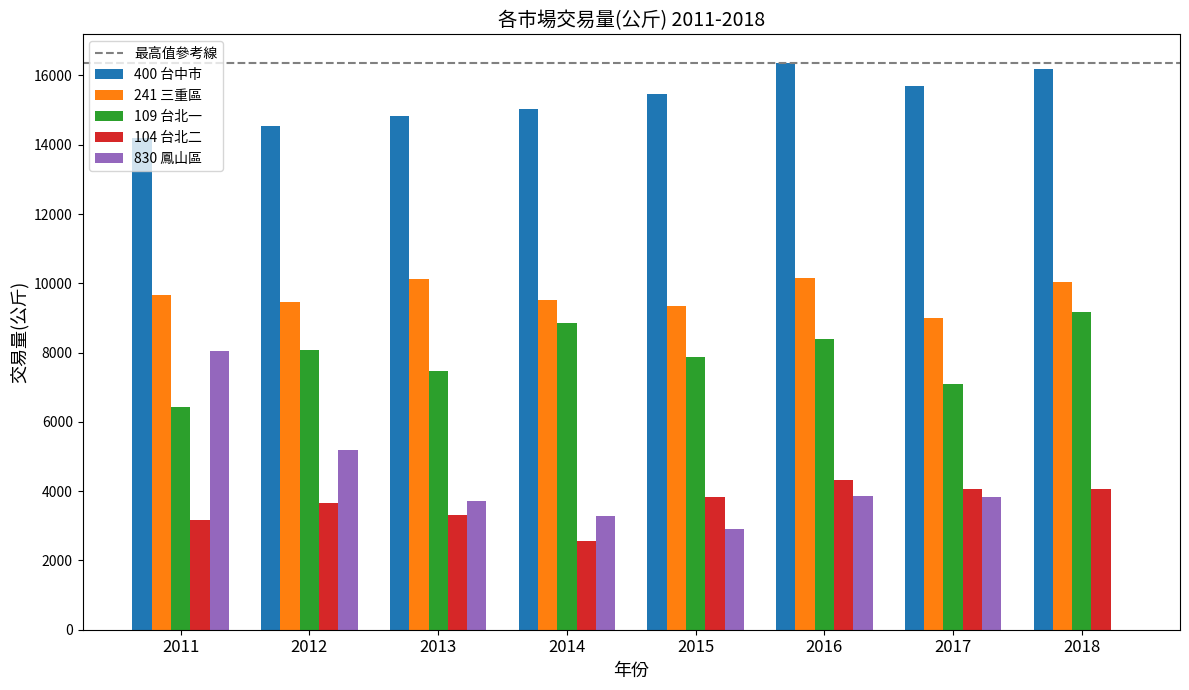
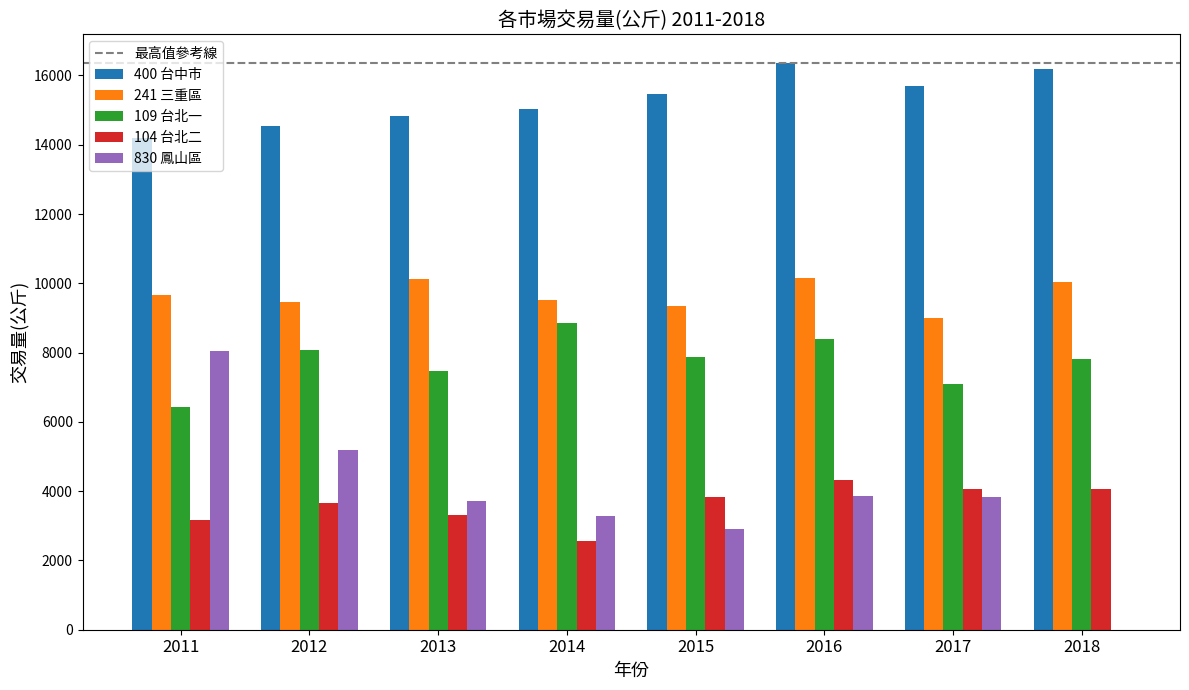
  {
    "400 台中市": {
      "2012": 14500,
      "2013": 14800,
      "2014": 15000,
      "2015": 15500,
      "2016": 16400,
      "2017": 15700,
      "2018": 16200
    },
    "241 三重區": {
      "2011": 9700,
      "2012": 9500,
      "2013": 10100,
      "2014": 9500,
      "2015": 9400,
      "2016": 10200,
      "2017": 9000,
      "2018": 10000
    },
    "109 台北一": {
      "2011": 6400,
      "2012": 8100,
      "2013": 7500,
      "2014": 8900,
      "2015": 7900,
      "2016": 8400,
      "2017": 7100,
-     "2018": 9200
+     "2018": 7800
    },
    "104 台北二": {
      "2011": 3200,
      "2012": 3600,
      "2013": 3300,
      "2014": 2600,
      "2015": 3800,
      "2016": 4300,
      "2017": 4100,
      "2018": 4100
    },
    "830 鳳山區": {
      "2011": 8100,
      "2012": 5200,
      "2013": 3700,
      "2014": 3300,
      "2015": 2900,
      "2016": 3900,
      "2017": 3800,
      "2018": 0
    }
  }
